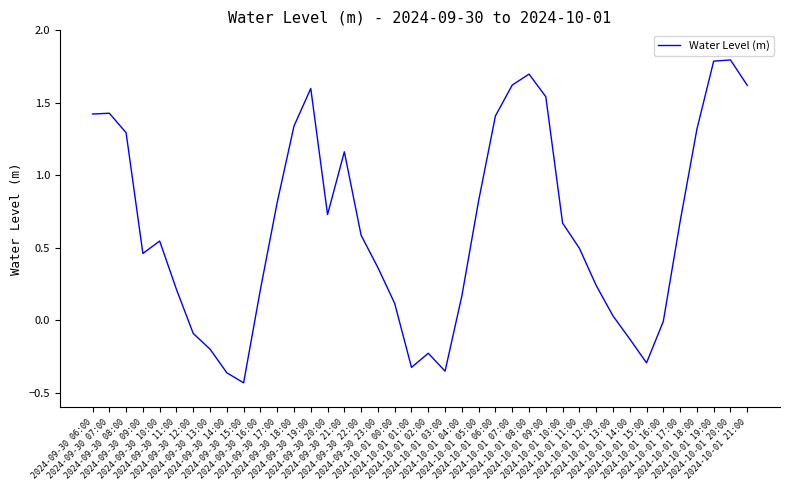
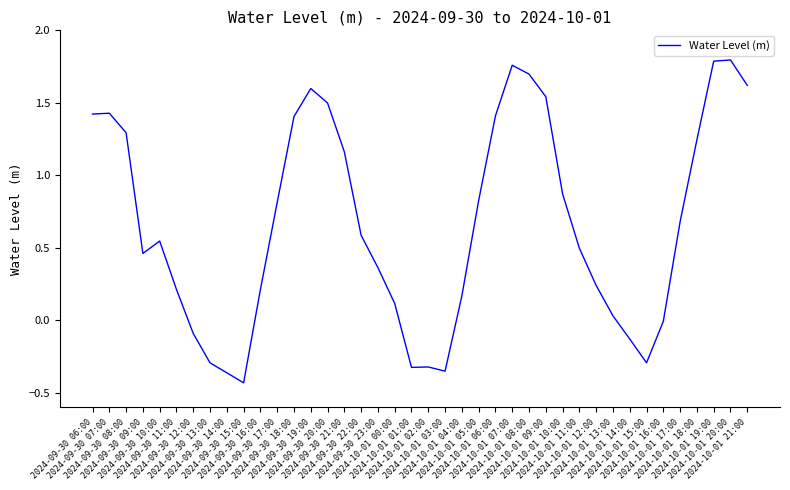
  {
    "2024-09-30 06:00": 1.42,
    "2024-09-30 07:00": 1.43,
    "2024-09-30 08:00": 1.29,
    "2024-09-30 09:00": 0.46,
    "2024-09-30 10:00": 0.55,
    "2024-09-30 11:00": 0.21,
    "2024-09-30 12:00": -0.09,
-   "2024-09-30 13:00": -0.20,
+   "2024-09-30 13:00": -0.29,
    "2024-09-30 14:00": -0.36,
    "2024-09-30 15:00": -0.43,
    "2024-09-30 16:00": 0.21,
    "2024-09-30 17:00": 0.81,
-   "2024-09-30 18:00": 1.34,
+   "2024-09-30 18:00": 1.41,
    "2024-09-30 19:00": 1.60,
-   "2024-09-30 20:00": 0.73,
+   "2024-09-30 20:00": 1.50,
    "2024-09-30 21:00": 1.16,
    "2024-09-30 22:00": 0.59,
    "2024-09-30 23:00": 0.36,
    "2024-10-01 00:00": 0.12,
    "2024-10-01 01:00": -0.32,
-   "2024-10-01 02:00": -0.23,
+   "2024-10-01 02:00": -0.32,
    "2024-10-01 03:00": -0.35,
    "2024-10-01 04:00": 0.17,
    "2024-10-01 05:00": 0.83,
    "2024-10-01 06:00": 1.41,
-   "2024-10-01 07:00": 1.62,
+   "2024-10-01 07:00": 1.76,
    "2024-10-01 08:00": 1.70,
    "2024-10-01 09:00": 1.54,
-   "2024-10-01 10:00": 0.67,
+   "2024-10-01 10:00": 0.87,
    "2024-10-01 11:00": 0.50,
    "2024-10-01 12:00": 0.24,
    "2024-10-01 13:00": 0.03,
    "2024-10-01 14:00": -0.13,
    "2024-10-01 15:00": -0.29,
    "2024-10-01 16:00": -0.01,
    "2024-10-01 17:00": 0.68,
-   "2024-10-01 18:00": 1.32,
+   "2024-10-01 18:00": 1.25,
    "2024-10-01 19:00": 1.79,
    "2024-10-01 20:00": 1.80,
    "2024-10-01 21:00": 1.62
  }
